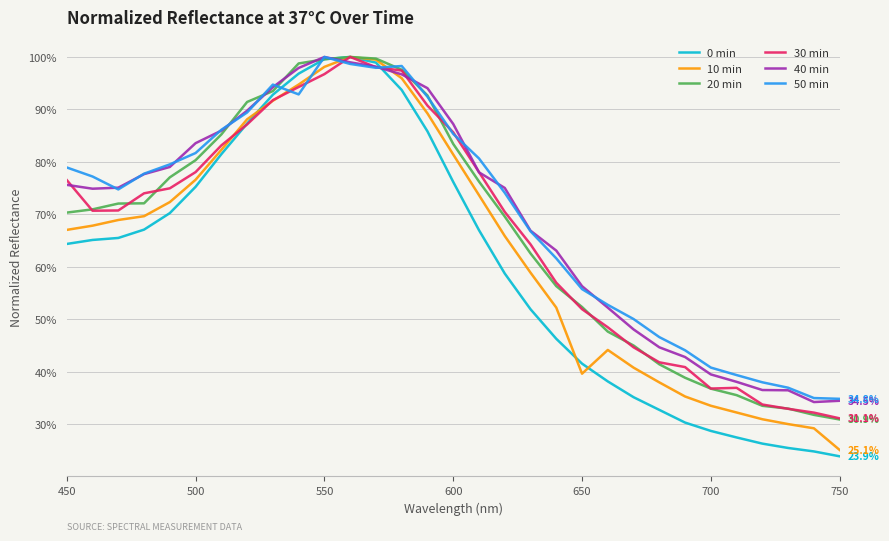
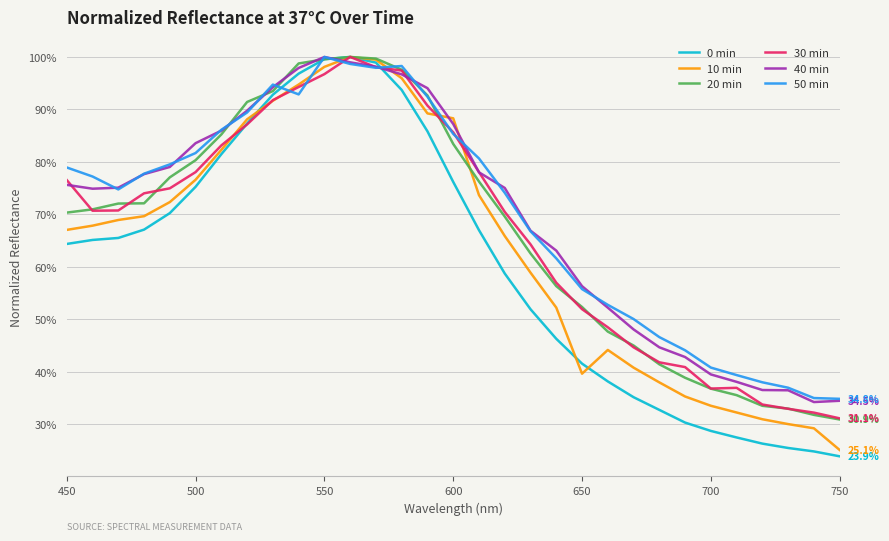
  {
    "10 min": {
      "450": "67%",
      "500": "77%",
      "550": "98%",
-     "600": "81%",
+     "600": "88%",
      "650": "40%",
      "700": "34%"
    },
    "20 min": {
      "450": "70%",
      "500": "80%",
      "600": "83%"
    },
    "30 min": {
      "450": "77%",
      "500": "78%",
      "550": "97%"
    },
    "40 min": {
      "450": "76%",
      "500": "84%",
      "600": "87%",
      "650": "56%",
      "700": "39%"
    }
  }
